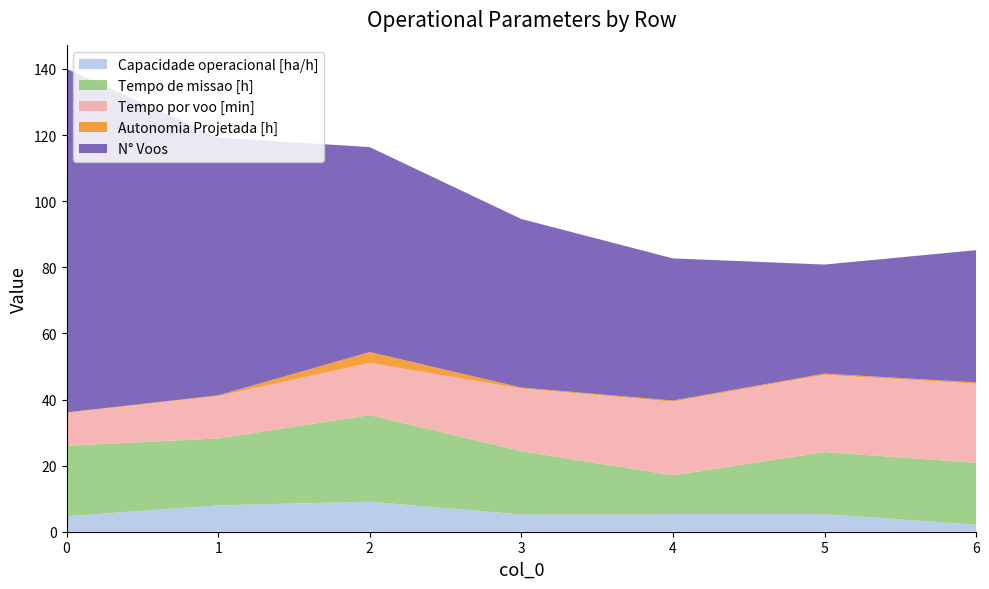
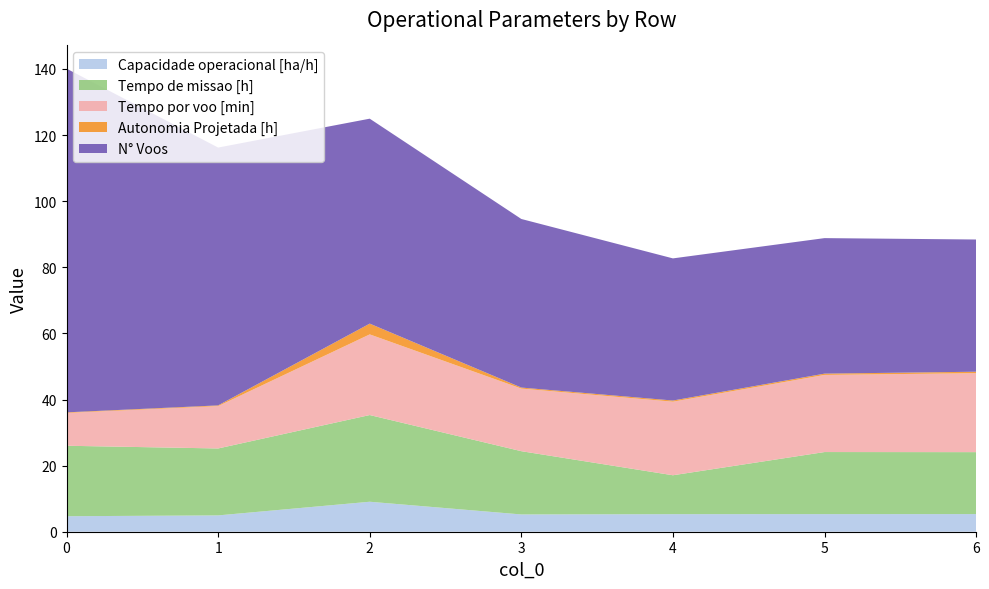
  {
    "Capacidade operacional [ha/h]": {
      "0": 5,
-     "1": 8,
+     "1": 5,
      "2": 9,
      "3": 5,
      "4": 5,
      "5": 5,
-     "6": 2
+     "6": 5
    },
    "Tempo de missao [h]": {
      "0": 21,
      "1": 20,
      "2": 26,
      "3": 19,
      "4": 12,
      "5": 19,
      "6": 19
    },
    "Tempo por voo [min]": {
-     "2": 16
+     "2": 24
    },
    "Autonomia Projetada [h]": {
      "2": 3
    },
    "N° Voos": {
      "0": 104,
      "2": 62,
      "3": 51,
      "4": 43,
-     "5": 33,
+     "5": 41,
      "6": 40
    }
  }
